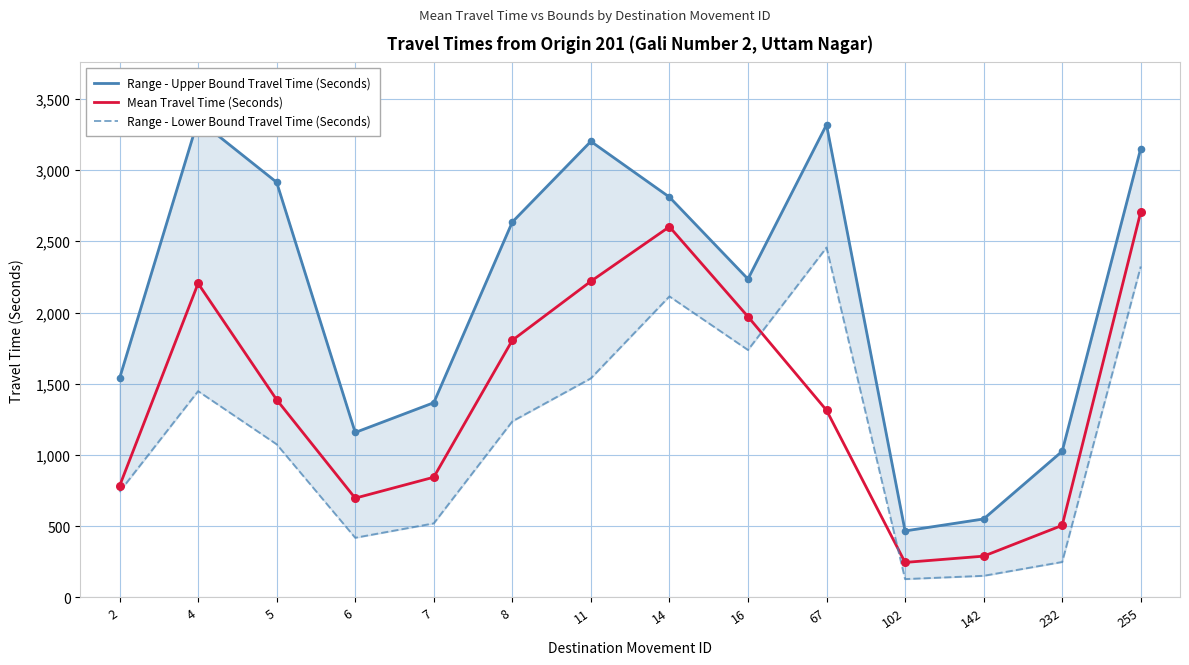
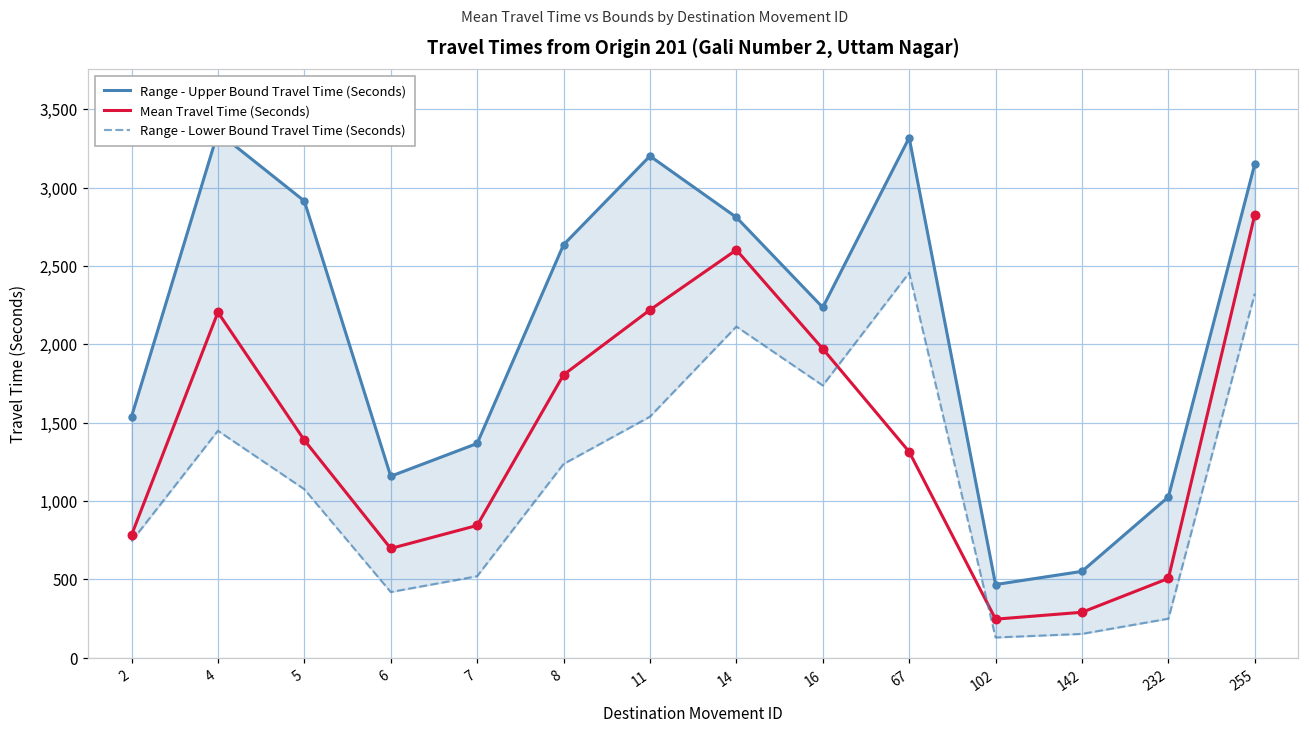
  {
    "Mean Travel Time (Seconds)": {
      "2": "780",
      "4": "2,200",
      "5": "1,390",
      "6": "700",
      "7": "840",
      "8": "1,810",
      "11": "2,220",
      "14": "2,600",
      "16": "1,970",
      "67": "1,310",
      "102": "250",
      "142": "290",
      "232": "510",
-     "255": "2,710"
+     "255": "2,830"
    }
  }
